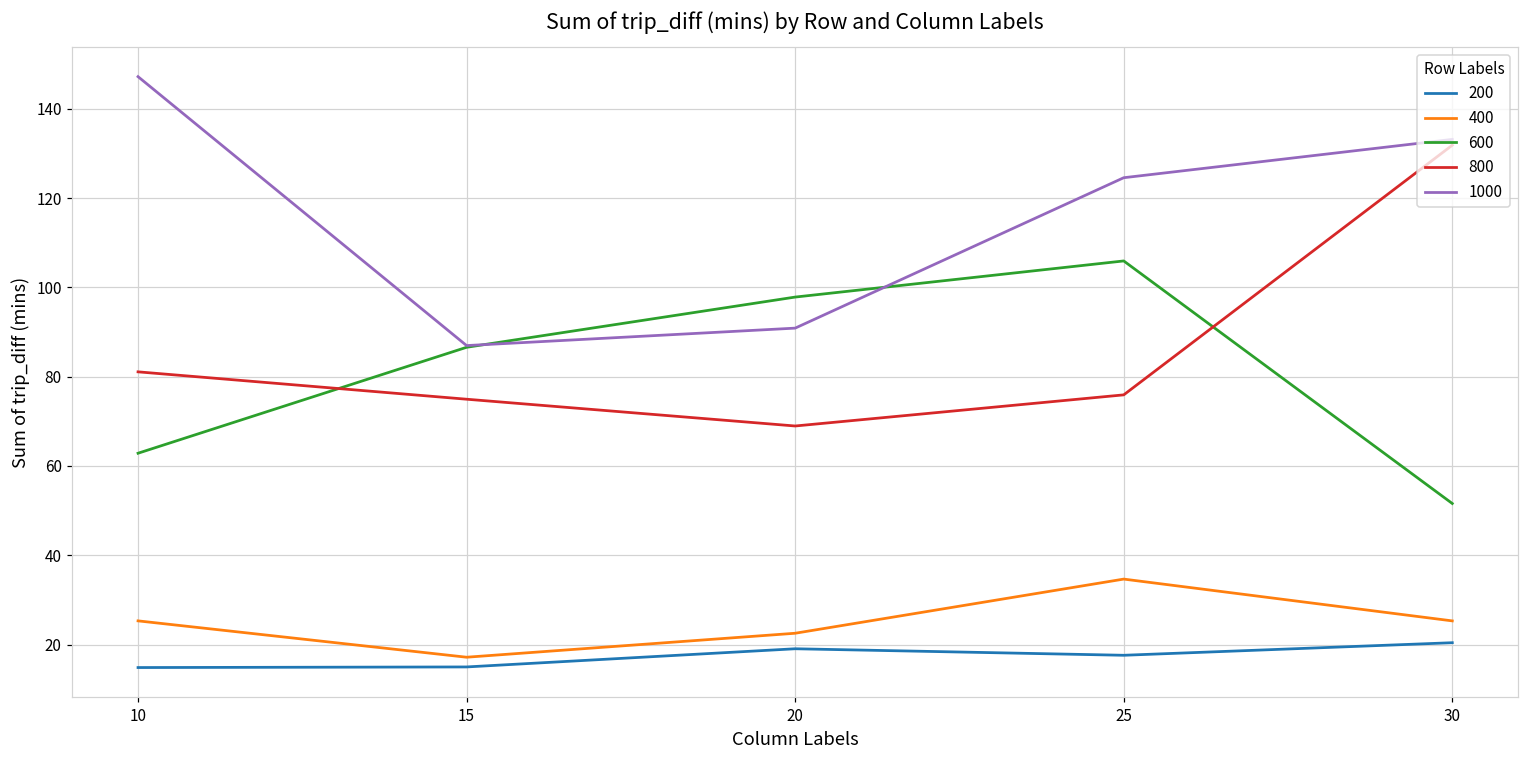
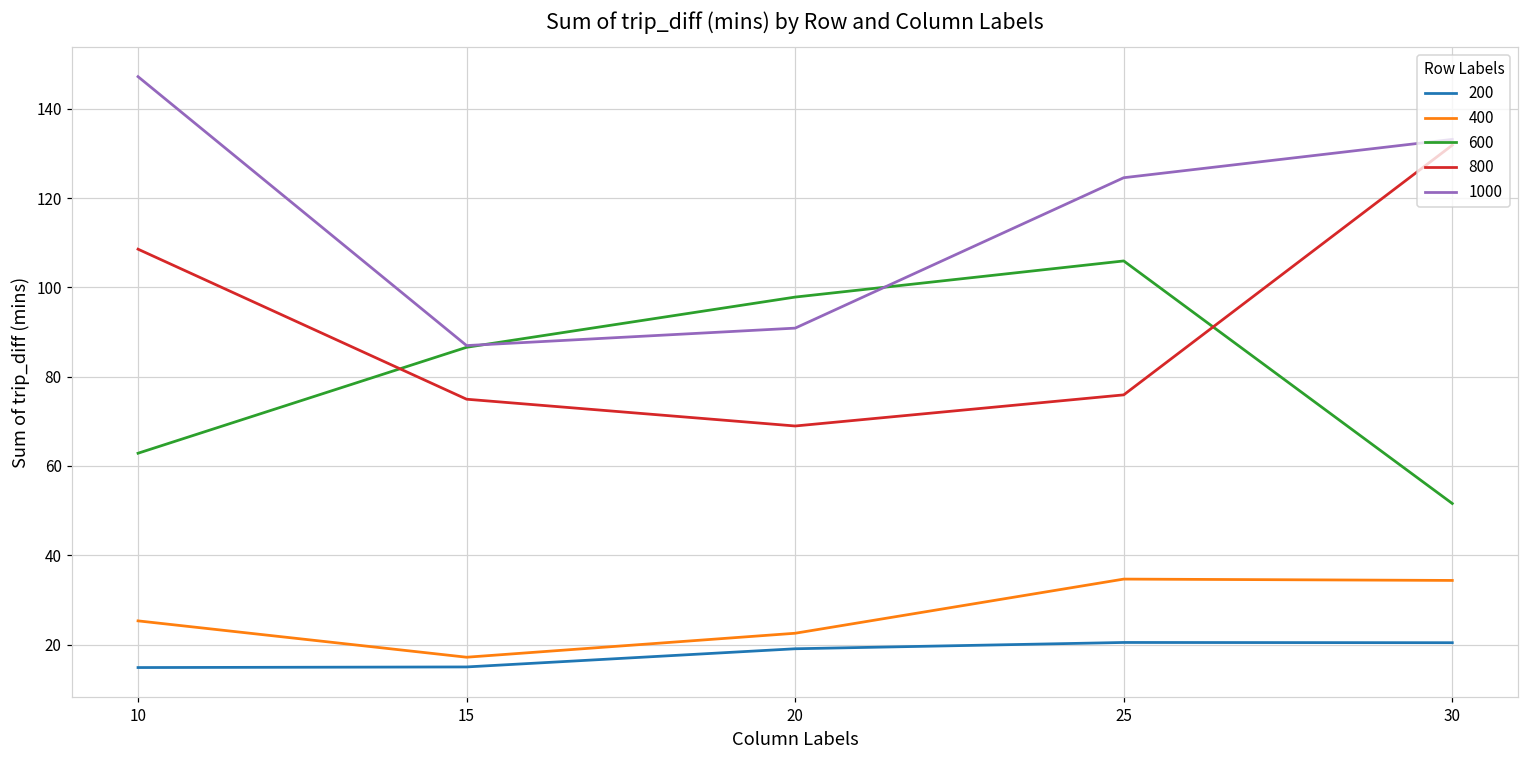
  {
    "200": {
      "10": 15,
      "15": 15,
      "20": 19,
-     "25": 18,
+     "25": 20,
      "30": 20
    },
    "400": {
      "10": 25,
      "15": 17,
      "20": 23,
      "25": 35,
-     "30": 25
+     "30": 34
    },
    "600": {
      "10": 63,
      "20": 98,
      "25": 106,
      "30": 52
    },
    "800": {
-     "10": 81,
+     "10": 109,
      "15": 75,
      "20": 69,
      "25": 76
    },
    "1000": {
      "10": 147,
      "20": 91,
      "25": 125
    }
  }
